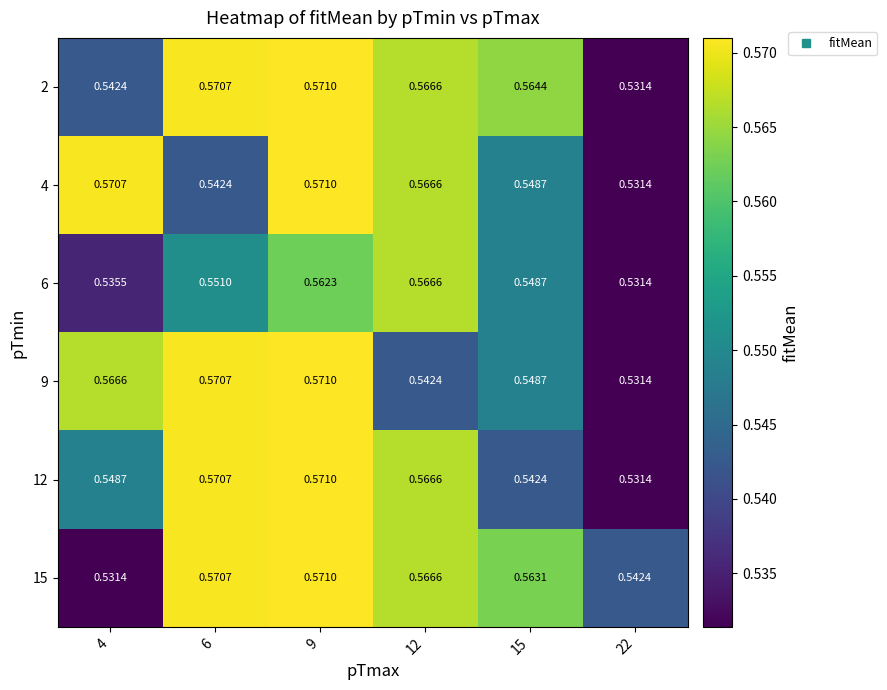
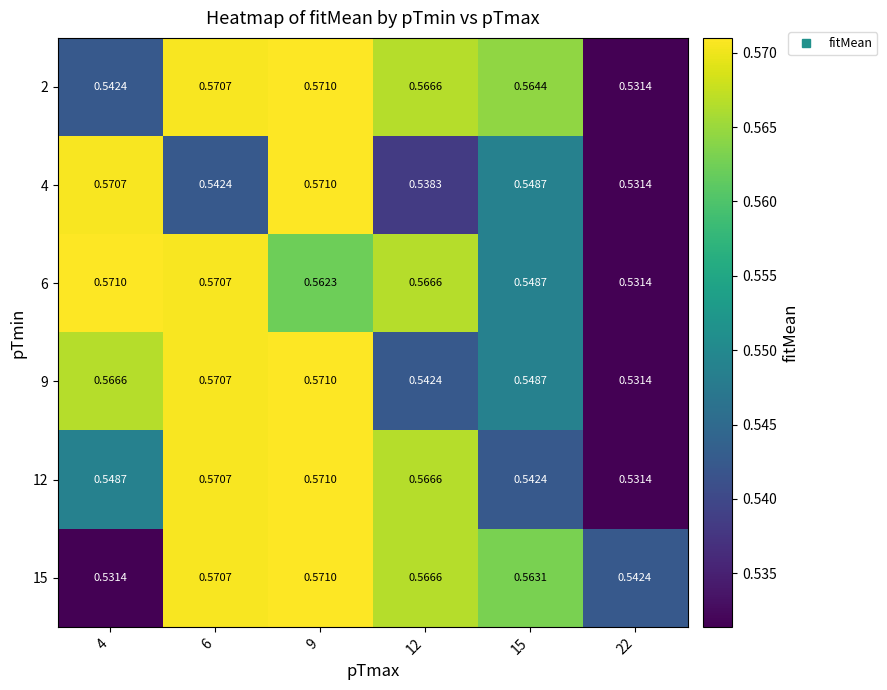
  {
    "2": {
      "4": 0.5424,
      "6": 0.5707,
      "9": 0.5710,
      "12": 0.5666,
      "15": 0.5644,
      "22": 0.5314
    },
    "4": {
      "4": 0.5707,
      "6": 0.5424,
      "9": 0.5710,
-     "12": 0.5666,
+     "12": 0.5383,
      "15": 0.5487,
      "22": 0.5314
    },
    "6": {
-     "4": 0.5355,
-     "6": 0.5510,
+     "4": 0.5710,
+     "6": 0.5707,
      "9": 0.5623,
      "12": 0.5666,
      "15": 0.5487,
      "22": 0.5314
    },
    "9": {
      "4": 0.5666,
      "6": 0.5707,
      "9": 0.5710,
      "12": 0.5424,
      "15": 0.5487,
      "22": 0.5314
    },
    "12": {
      "4": 0.5487,
      "6": 0.5707,
      "9": 0.5710,
      "12": 0.5666,
      "15": 0.5424,
      "22": 0.5314
    },
    "15": {
      "4": 0.5314,
      "6": 0.5707,
      "9": 0.5710,
      "12": 0.5666,
      "15": 0.5631,
      "22": 0.5424
    }
  }
